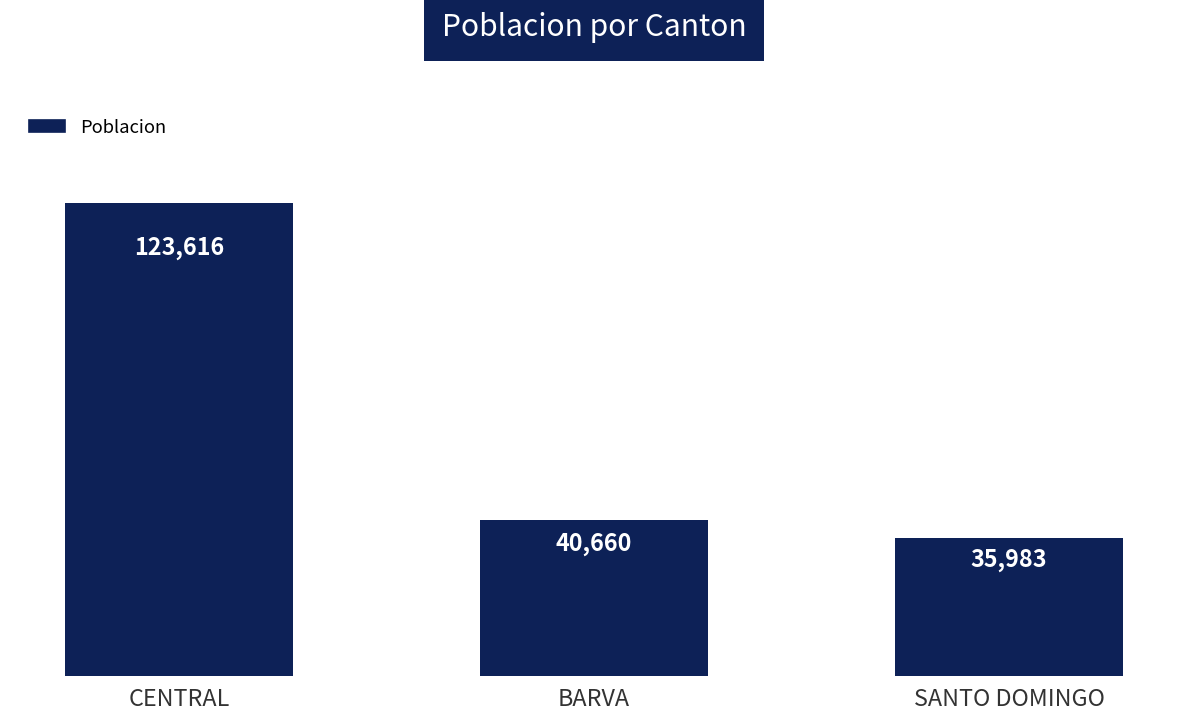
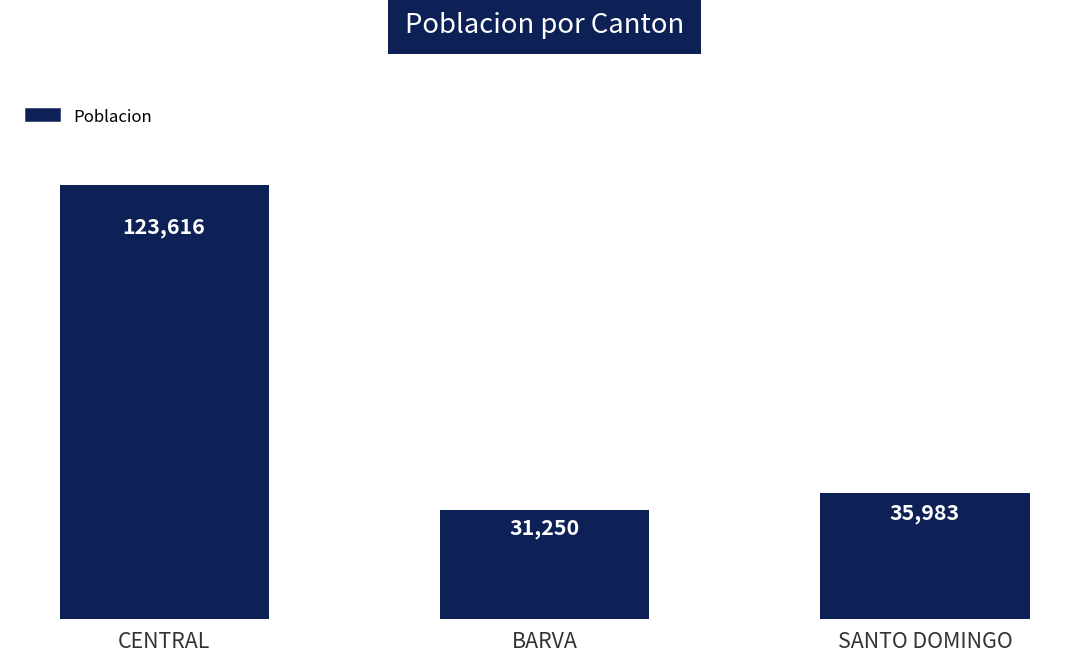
  {
    "CENTRAL": "123,616",
-   "BARVA": "40,660",
+   "BARVA": "31,250",
    "SANTO DOMINGO": "35,983"
  }
